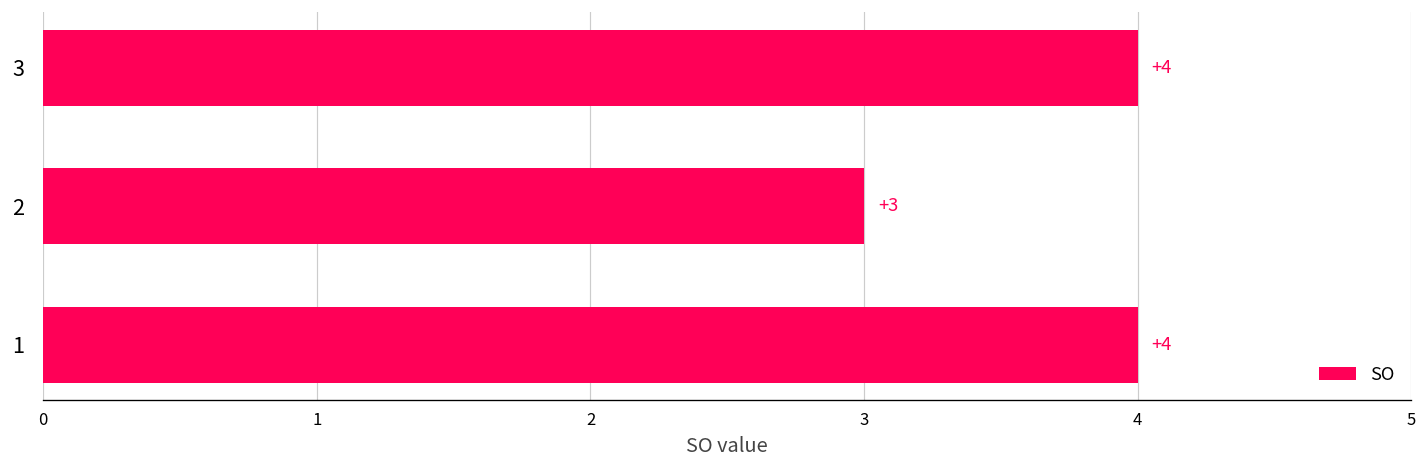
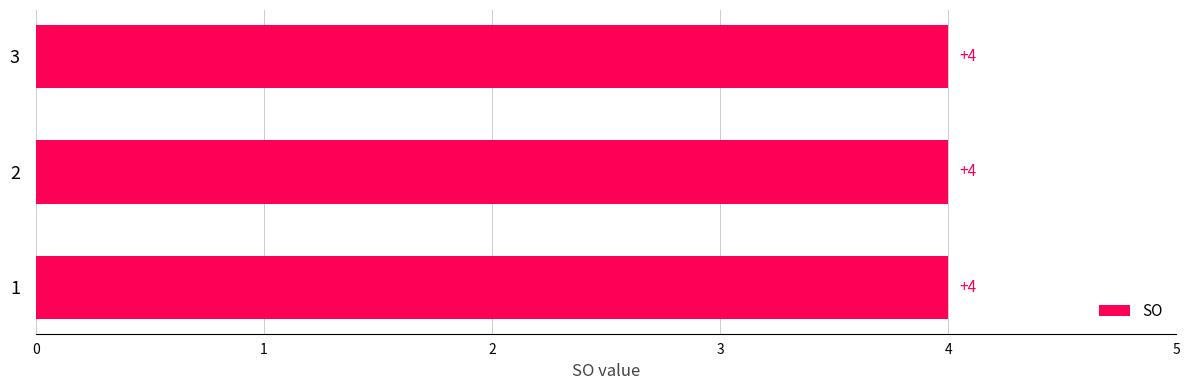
  {
    "3": "+4",
-   "2": "+3",
+   "2": "+4",
    "1": "+4"
  }
